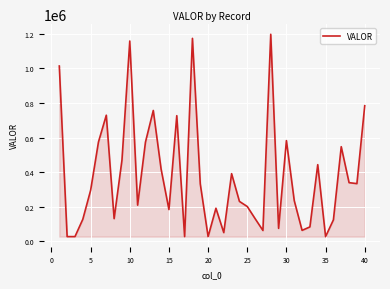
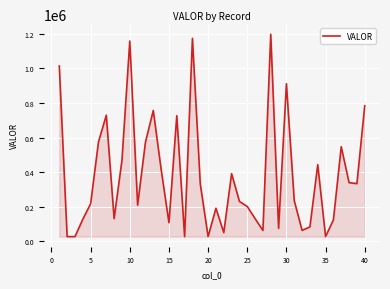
  {
-   "5": 290000,
+   "5": 220000,
    "10": 1160000,
-   "15": 180000,
+   "15": 110000,
    "20": 30000,
    "25": 200000,
-   "30": 580000,
+   "30": 910000,
    "35": 30000,
    "40": 780000
  }
